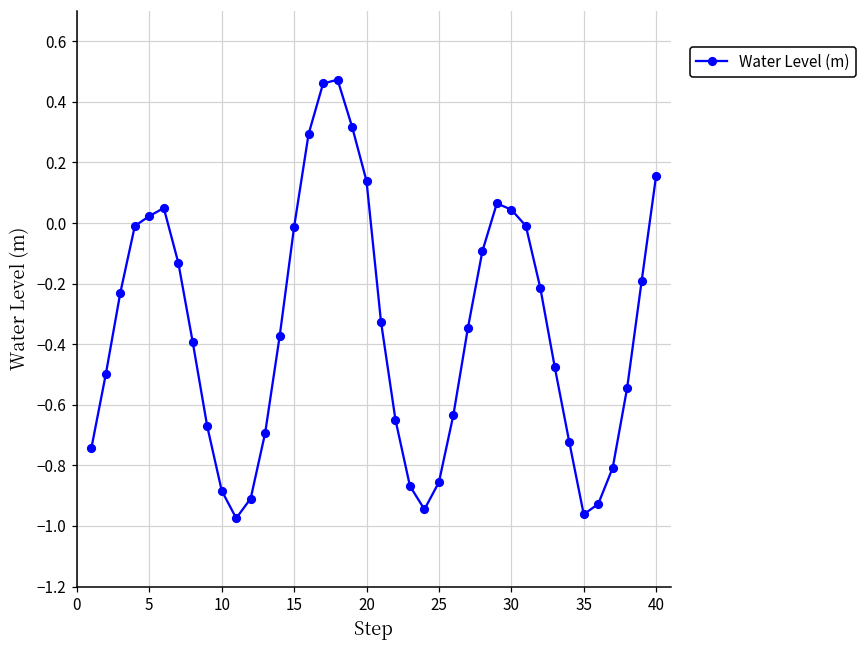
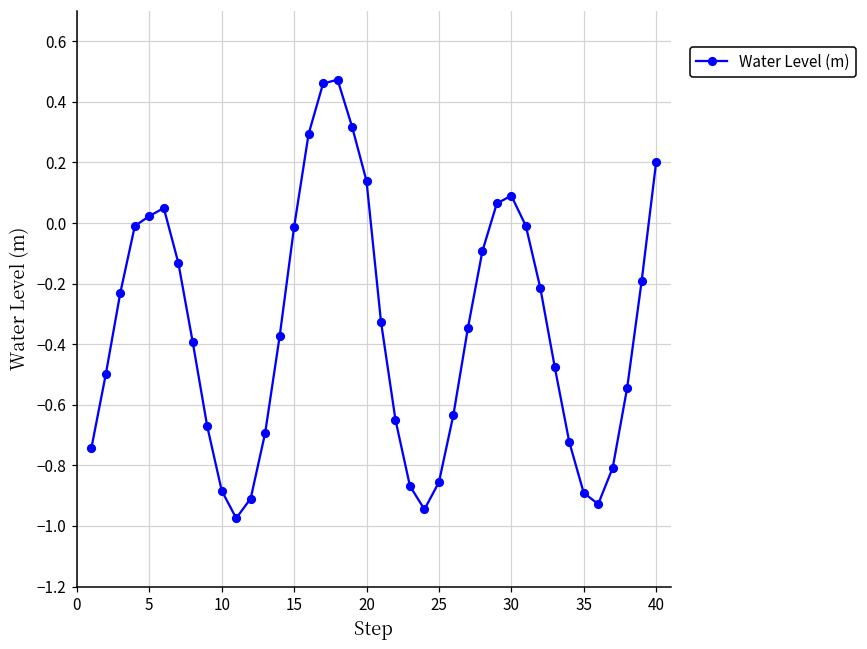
  {
    "5": 0.02,
    "10": -0.88,
    "15": -0.01,
    "20": 0.14,
    "25": -0.86,
-   "30": 0.04,
-   "35": -0.96,
-   "40": 0.16
+   "30": 0.09,
+   "35": -0.89,
+   "40": 0.20
  }
